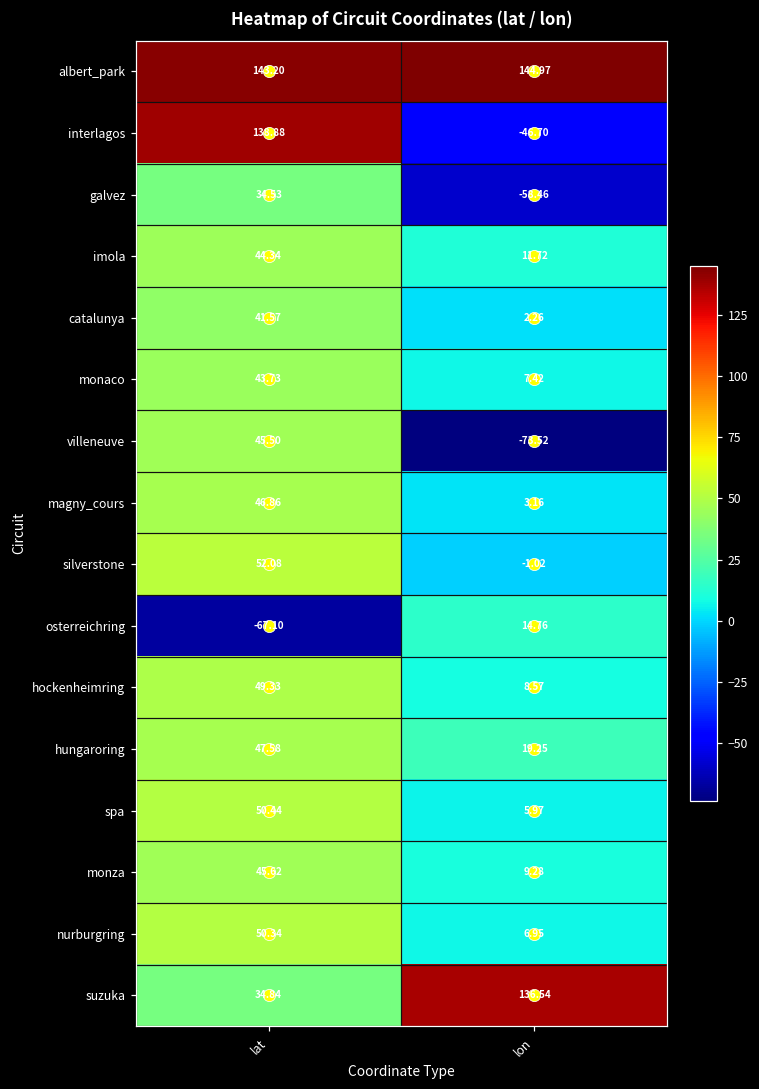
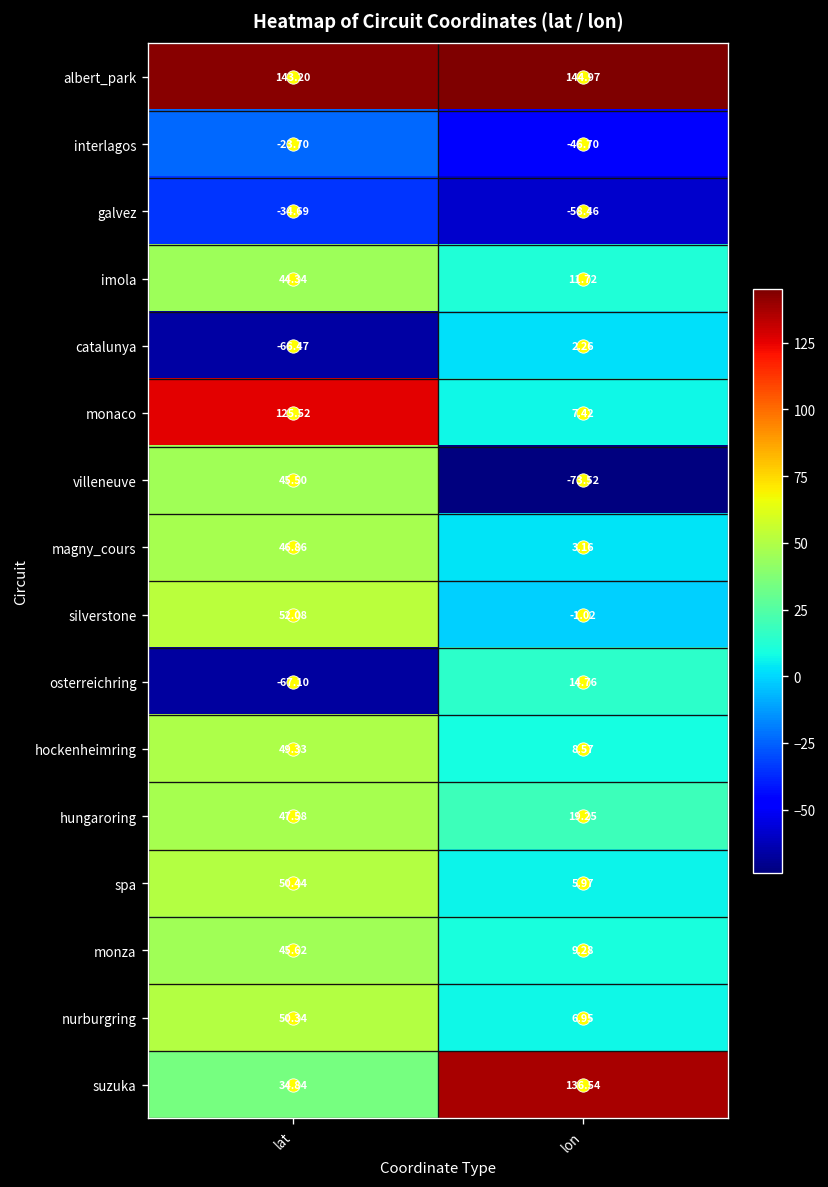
  {
    "interlagos": {
-     "lat": 138.88
+     "lat": -23.70
    },
    "galvez": {
-     "lat": 34.53
+     "lat": -34.69
    },
    "catalunya": {
-     "lat": 41.57
+     "lat": -66.47
    },
    "monaco": {
-     "lat": 43.73
+     "lat": 125.52
    }
  }
